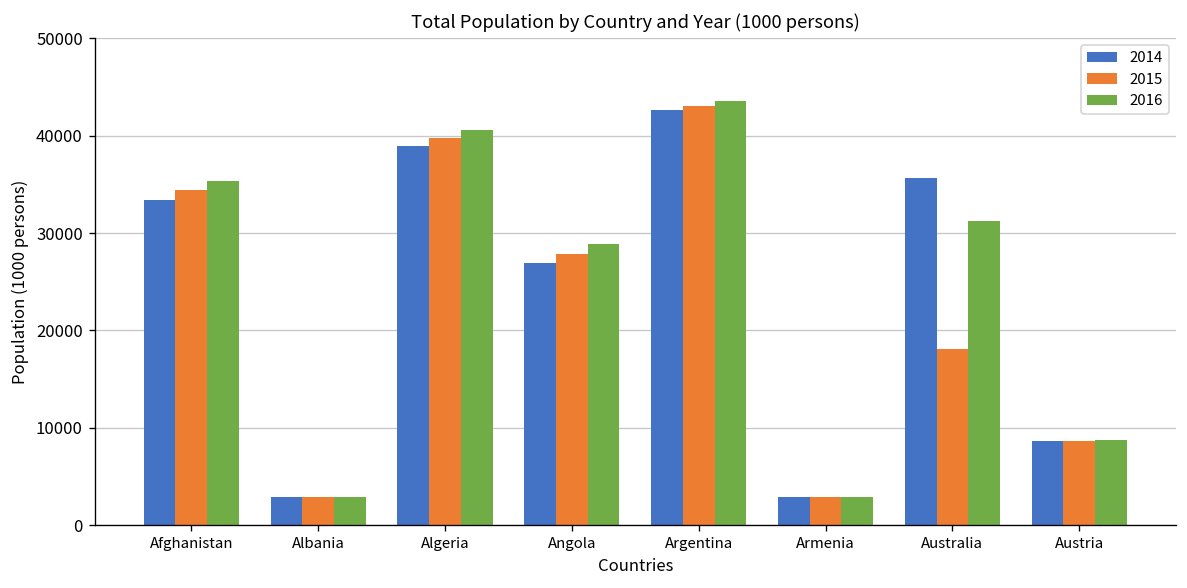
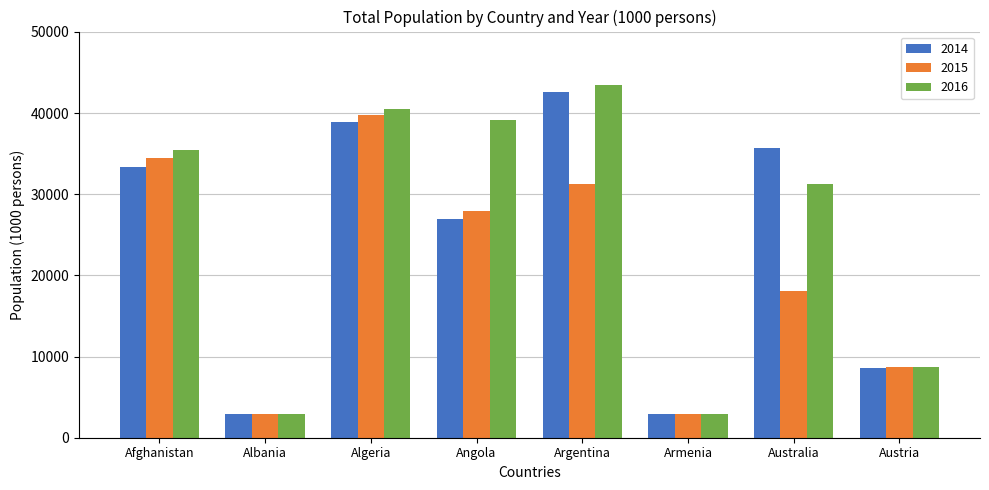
  {
    "2014": {
      "Afghanistan": 33000,
      "Albania": 3000,
      "Algeria": 39000,
      "Angola": 27000,
      "Argentina": 43000,
      "Armenia": 3000,
      "Australia": 36000,
      "Austria": 9000
    },
    "2015": {
      "Afghanistan": 34000,
      "Albania": 3000,
      "Algeria": 40000,
      "Angola": 28000,
-     "Argentina": 43000,
+     "Argentina": 31000,
      "Armenia": 3000,
      "Australia": 18000,
      "Austria": 9000
    },
    "2016": {
      "Afghanistan": 35000,
      "Albania": 3000,
      "Algeria": 41000,
-     "Angola": 29000,
+     "Angola": 39000,
      "Argentina": 44000,
      "Armenia": 3000,
      "Australia": 31000,
      "Austria": 9000
    }
  }
